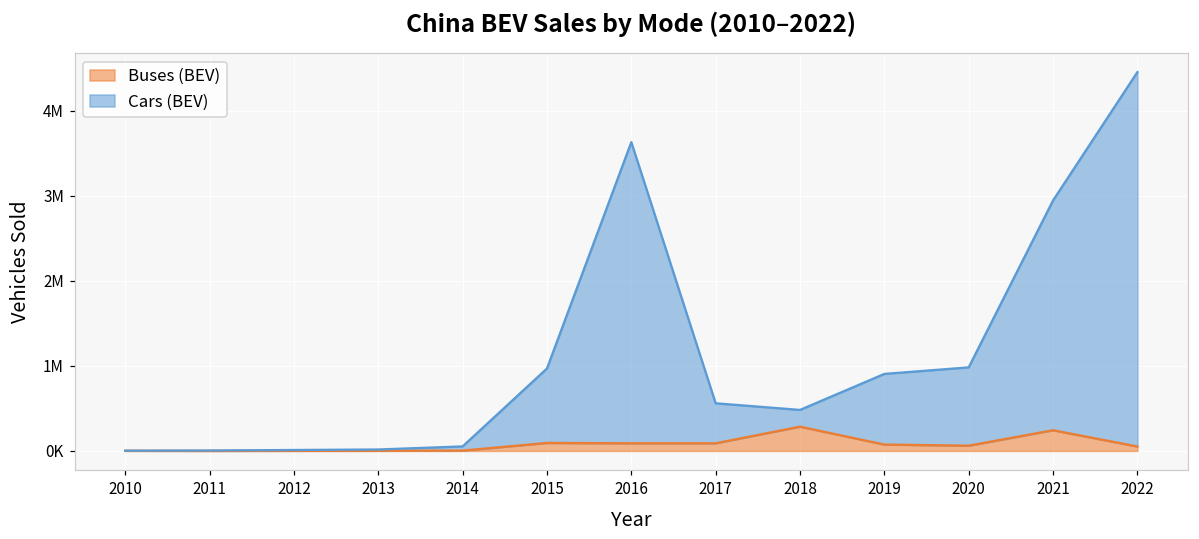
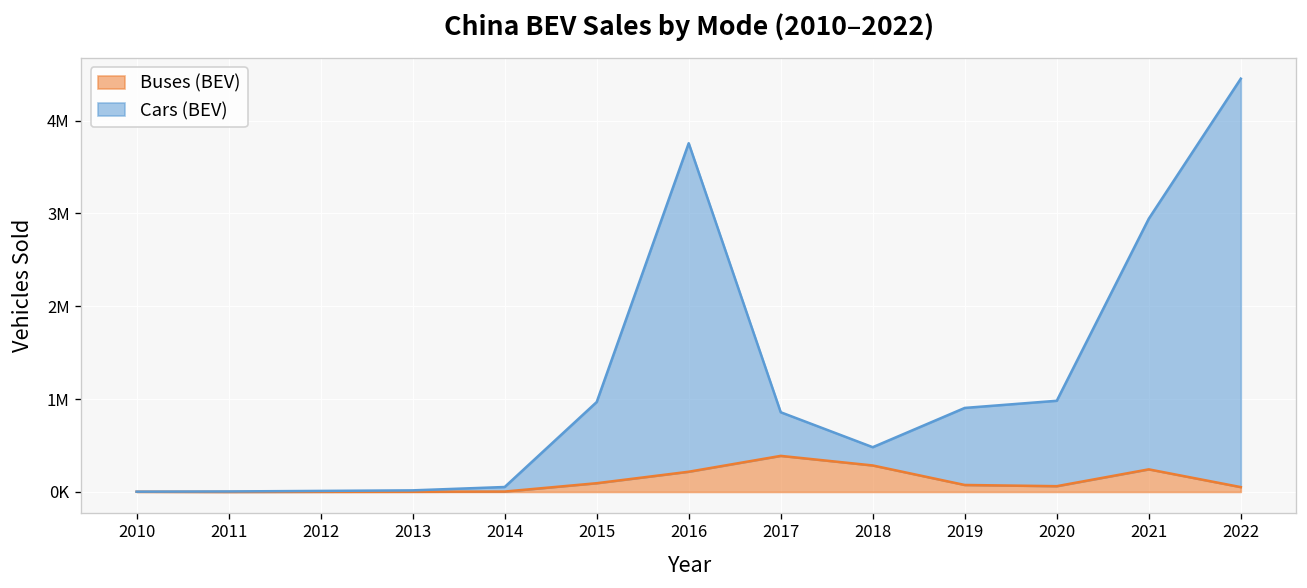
  {
    "Buses (BEV)": {
      "2014": 0,
      "2015": 100000,
-     "2016": 100000,
-     "2017": 100000,
+     "2016": 200000,
+     "2017": 400000,
      "2018": 300000,
      "2019": 100000,
      "2020": 100000,
      "2021": 200000,
      "2022": 100000
    },
    "Cars (BEV)": {
      "2014": 0,
      "2015": 900000,
      "2016": 3500000,
      "2017": 500000,
      "2018": 200000,
      "2019": 800000,
      "2020": 900000,
      "2021": 2700000,
      "2022": 4400000
    }
  }
